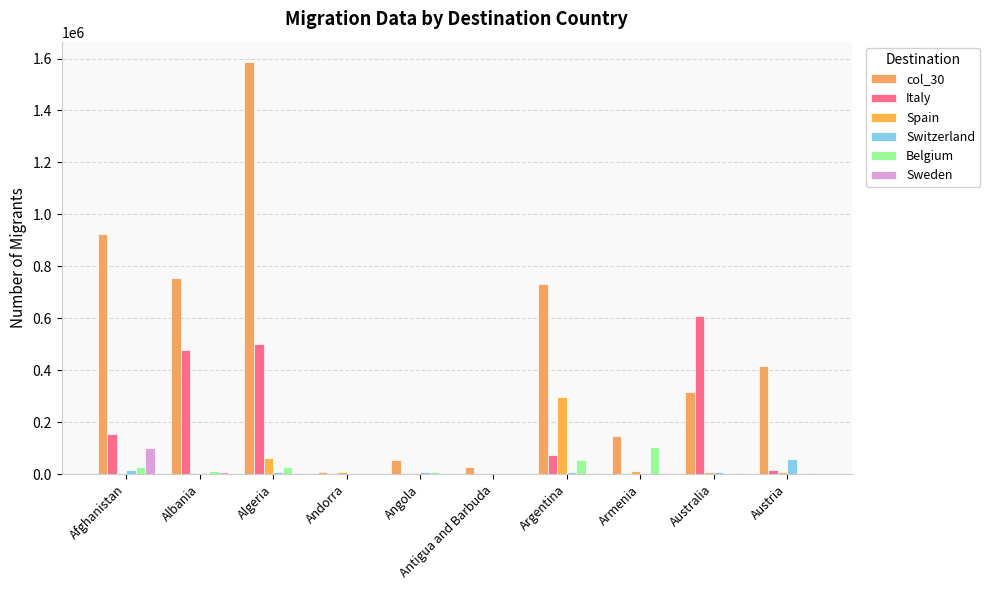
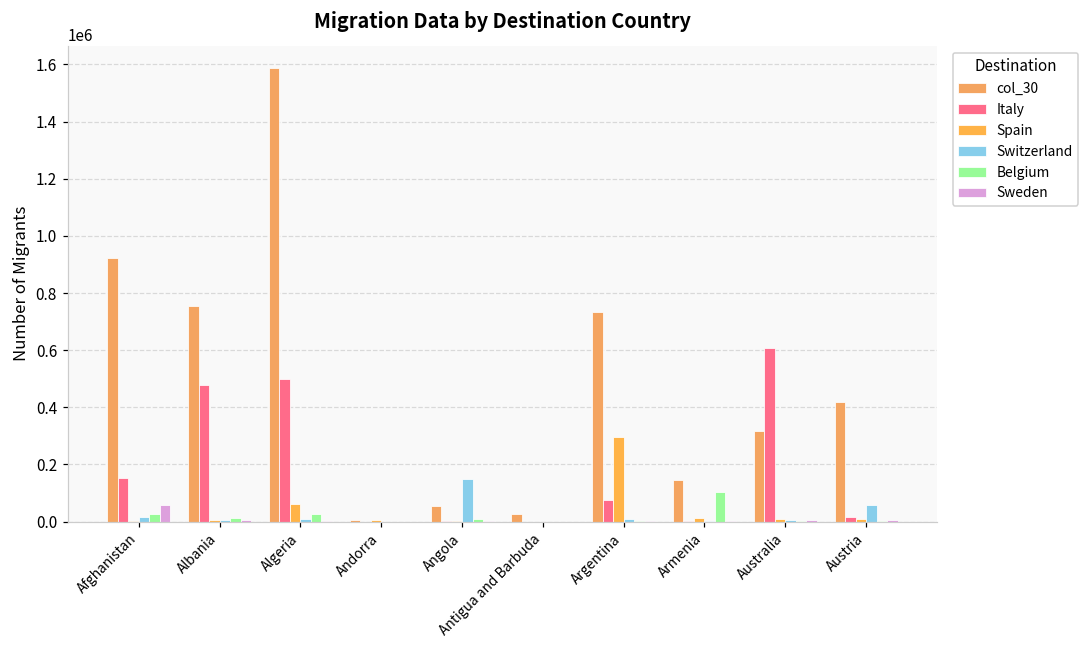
  {
    "Italy": {
      "Afghanistan": 150000,
      "Albania": 480000,
      "Algeria": 500000,
      "Argentina": 70000,
      "Australia": 610000,
      "Austria": 20000
    },
    "Switzerland": {
      "Afghanistan": 20000,
      "Algeria": 10000,
-     "Angola": 10000,
+     "Angola": 150000,
      "Argentina": 10000,
      "Austria": 60000
    },
    "Belgium": {
      "Afghanistan": 30000,
      "Albania": 10000,
      "Algeria": 30000,
-     "Argentina": 60000,
+     "Argentina": 0,
      "Armenia": 110000
    },
    "Sweden": {
-     "Afghanistan": 100000
+     "Afghanistan": 60000
    }
  }
